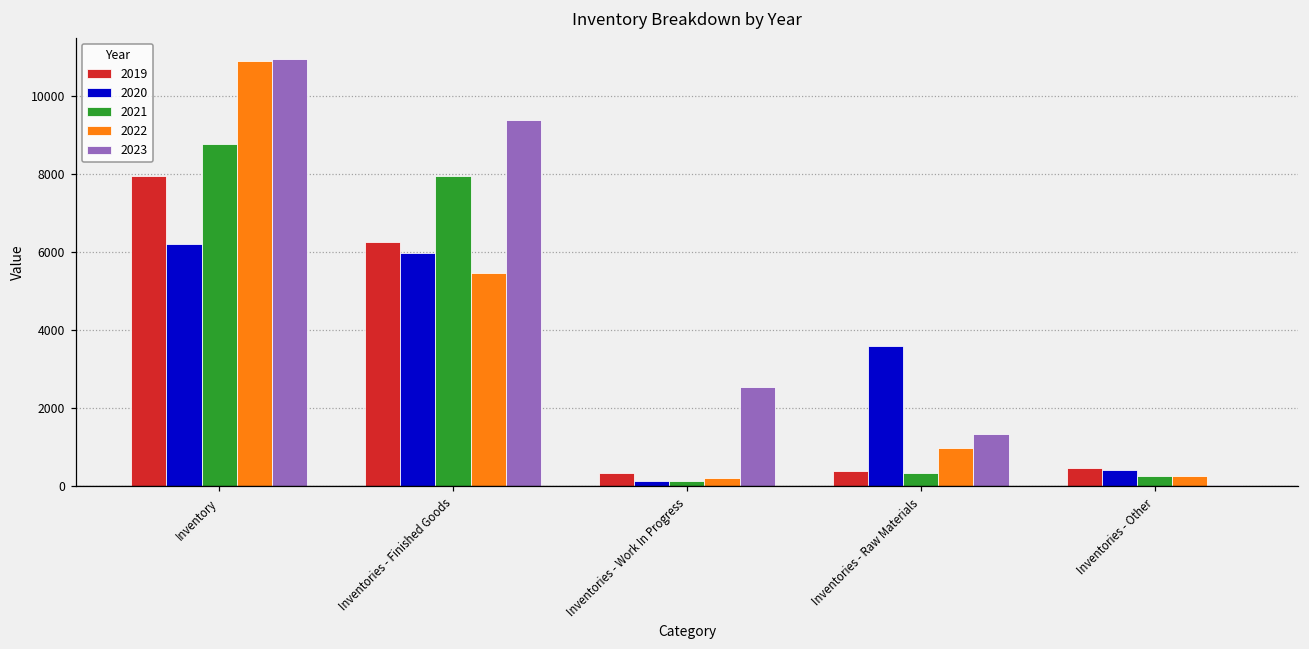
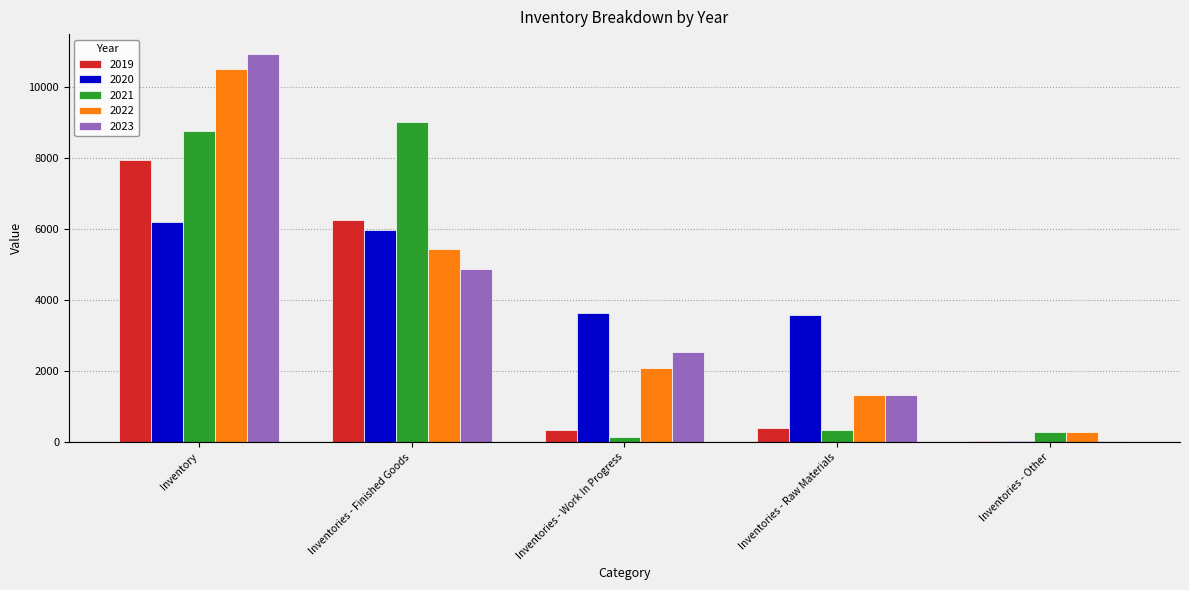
  {
    "2019": {
      "Inventory": 7900,
      "Inventories - Finished Goods": 6300,
      "Inventories - Work In Progress": 300,
      "Inventories - Raw Materials": 400,
-     "Inventories - Other": 500
+     "Inventories - Other": 0
    },
    "2020": {
      "Inventory": 6200,
      "Inventories - Finished Goods": 6000,
-     "Inventories - Work In Progress": 100,
+     "Inventories - Work In Progress": 3600,
      "Inventories - Raw Materials": 3600,
-     "Inventories - Other": 400
+     "Inventories - Other": 0
    },
    "2021": {
      "Inventory": 8800,
-     "Inventories - Finished Goods": 7900,
+     "Inventories - Finished Goods": 9000,
      "Inventories - Work In Progress": 100,
      "Inventories - Raw Materials": 300,
      "Inventories - Other": 300
    },
    "2022": {
-     "Inventory": 10900,
+     "Inventory": 10500,
      "Inventories - Finished Goods": 5500,
-     "Inventories - Work In Progress": 200,
-     "Inventories - Raw Materials": 1000,
+     "Inventories - Work In Progress": 2100,
+     "Inventories - Raw Materials": 1300,
      "Inventories - Other": 300
    },
    "2023": {
      "Inventory": 10900,
-     "Inventories - Finished Goods": 9400,
+     "Inventories - Finished Goods": 4900,
      "Inventories - Work In Progress": 2500,
      "Inventories - Raw Materials": 1300
    }
  }
